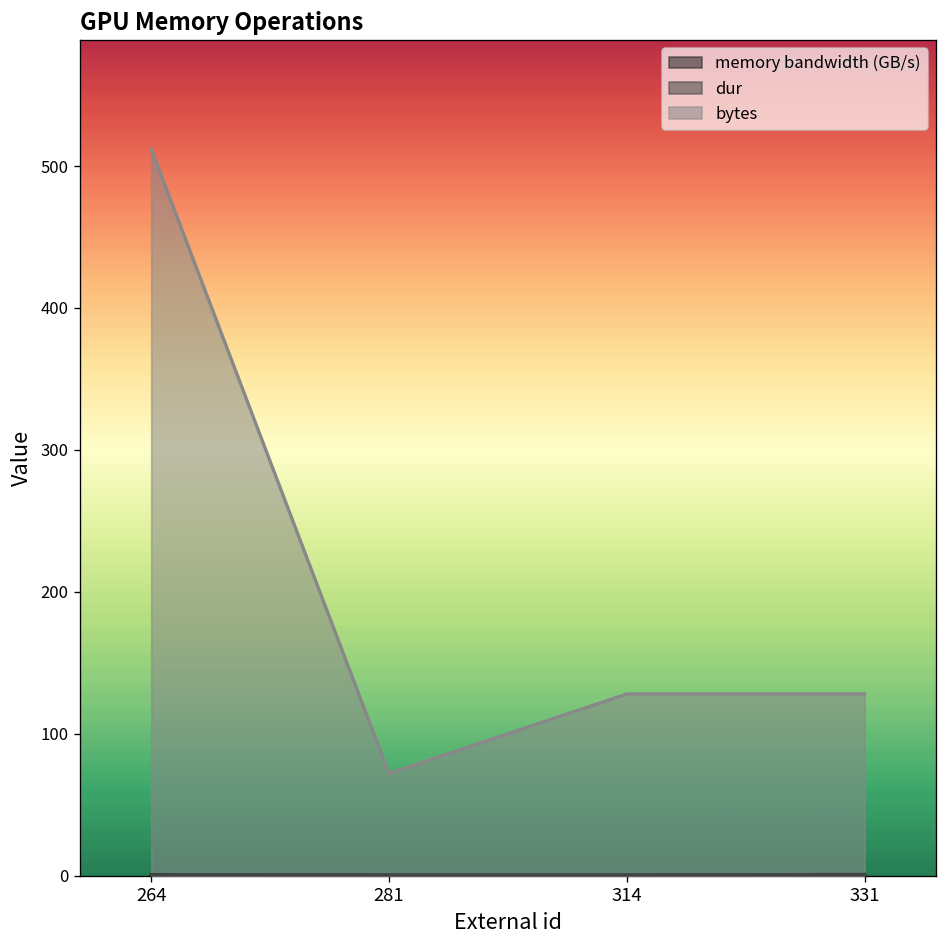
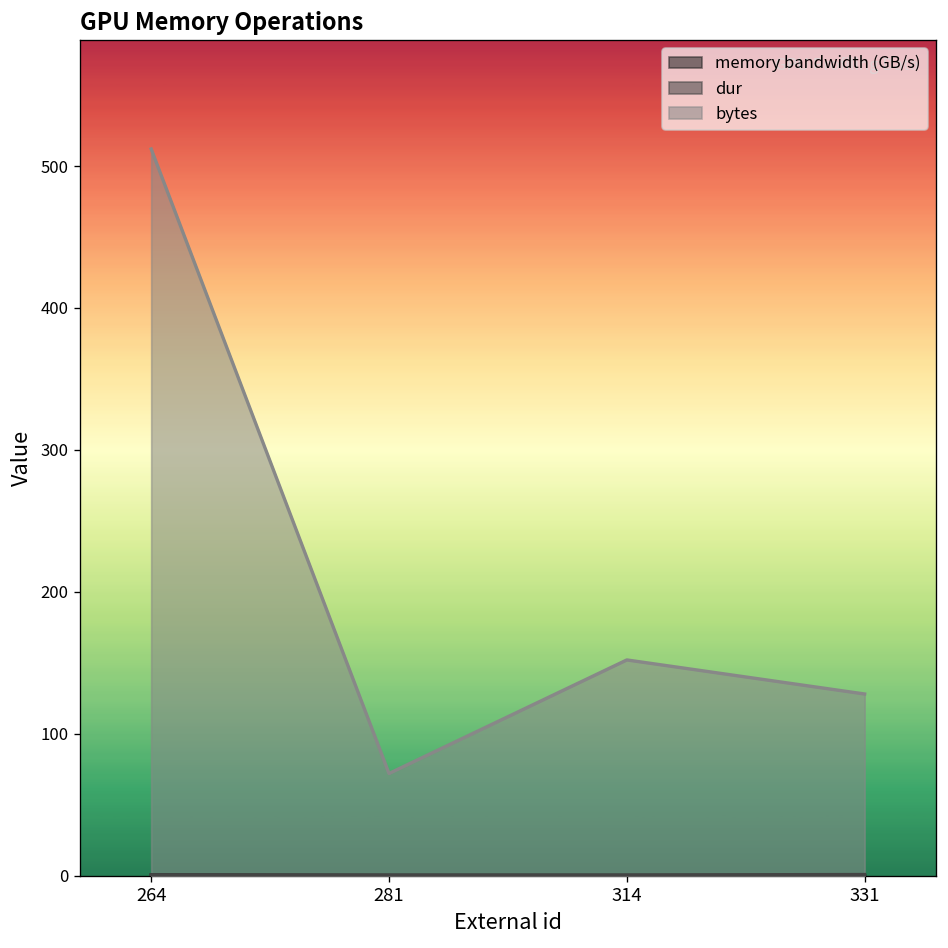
  {
    "bytes": {
      "264": 512,
      "281": 72,
-     "314": 128,
+     "314": 152,
      "331": 128
    }
  }
